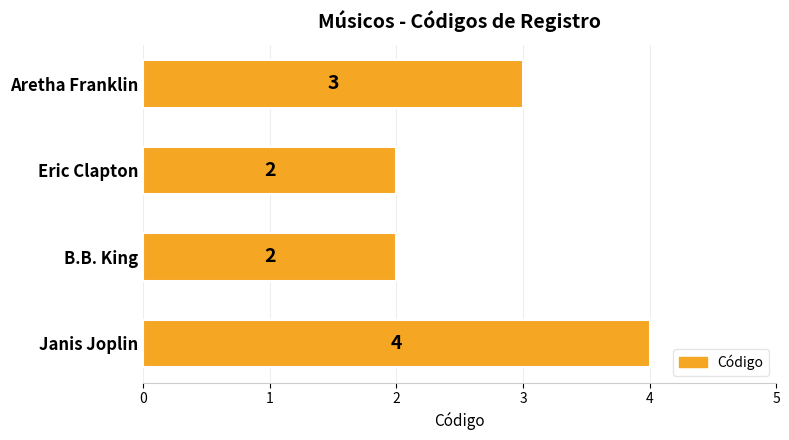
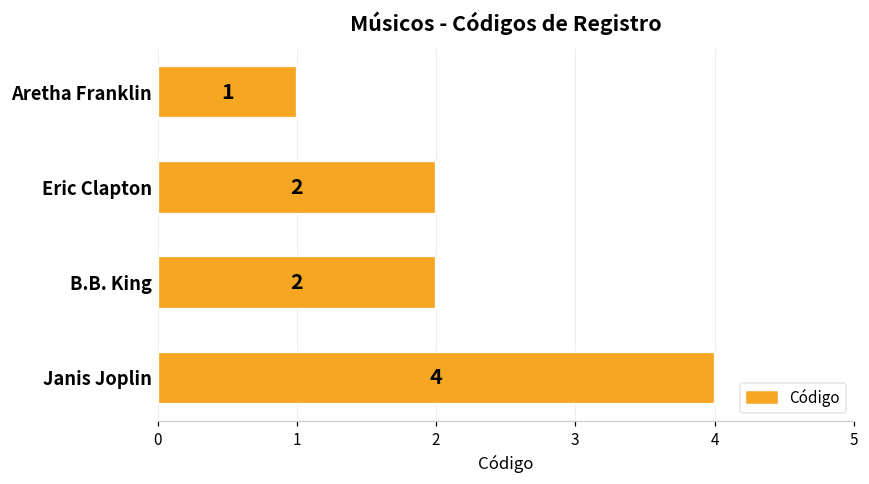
  {
-   "Aretha Franklin": 3,
+   "Aretha Franklin": 1,
    "Eric Clapton": 2,
    "B.B. King": 2,
    "Janis Joplin": 4
  }
